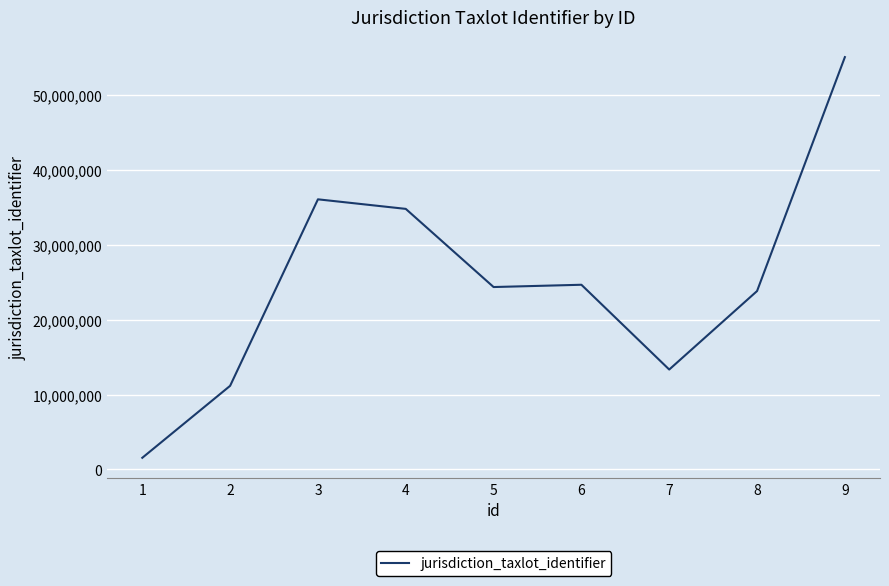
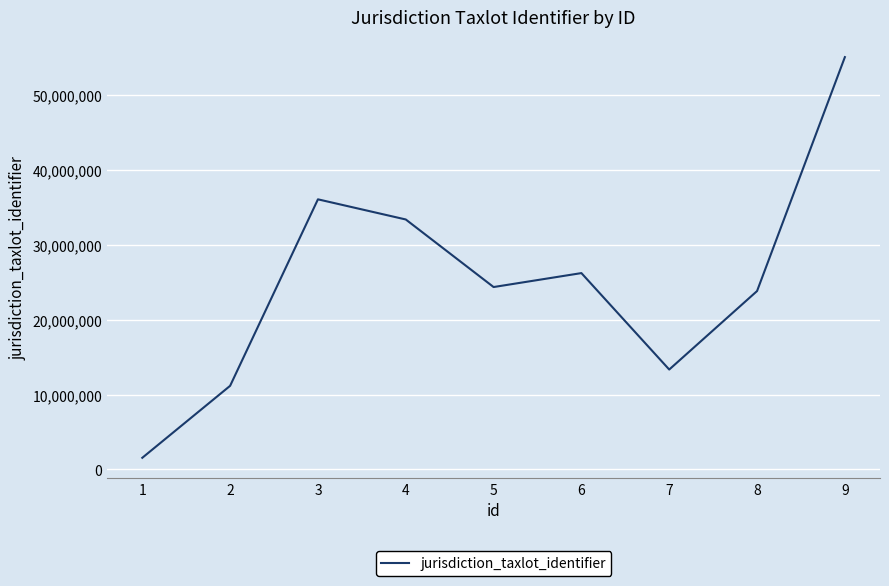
  {
    "1": "2,000,000",
    "2": "11,000,000",
    "3": "36,000,000",
-   "4": "35,000,000",
+   "4": "33,000,000",
    "5": "24,000,000",
-   "6": "25,000,000",
+   "6": "26,000,000",
    "7": "13,000,000",
    "8": "24,000,000",
    "9": "55,000,000"
  }
